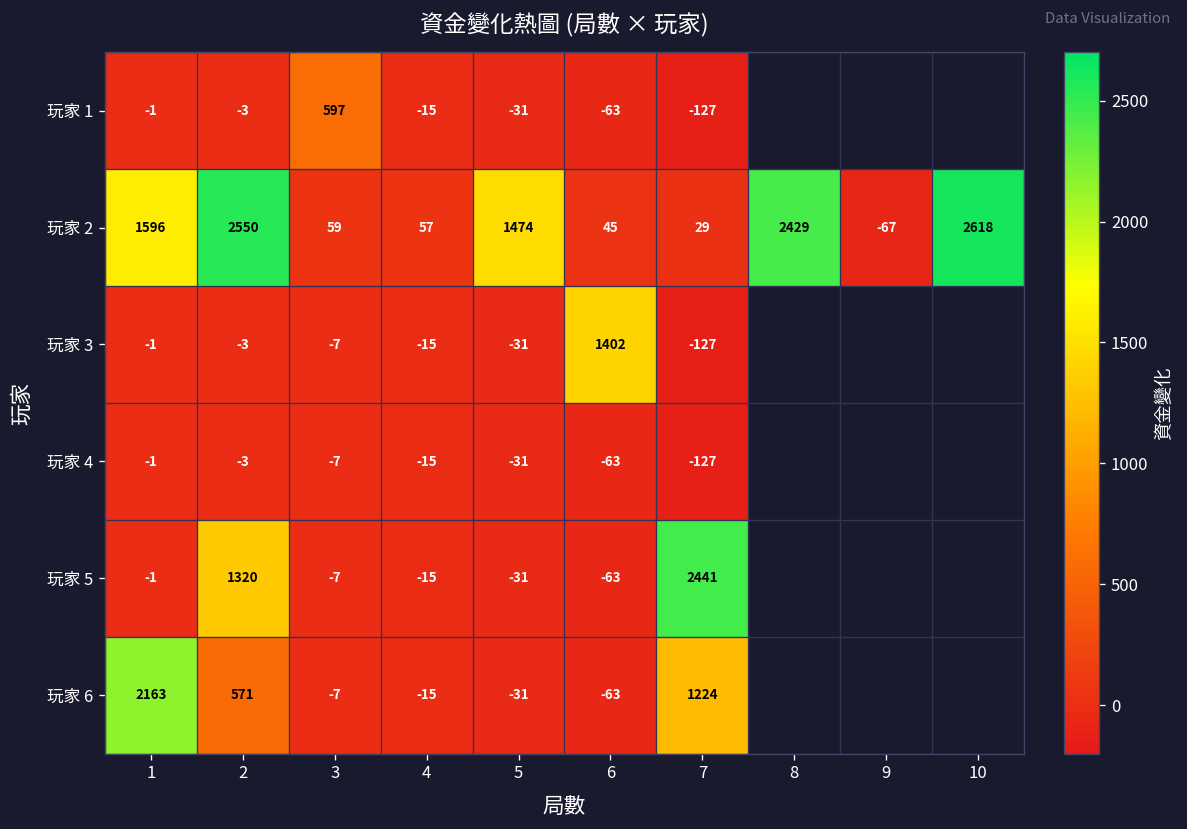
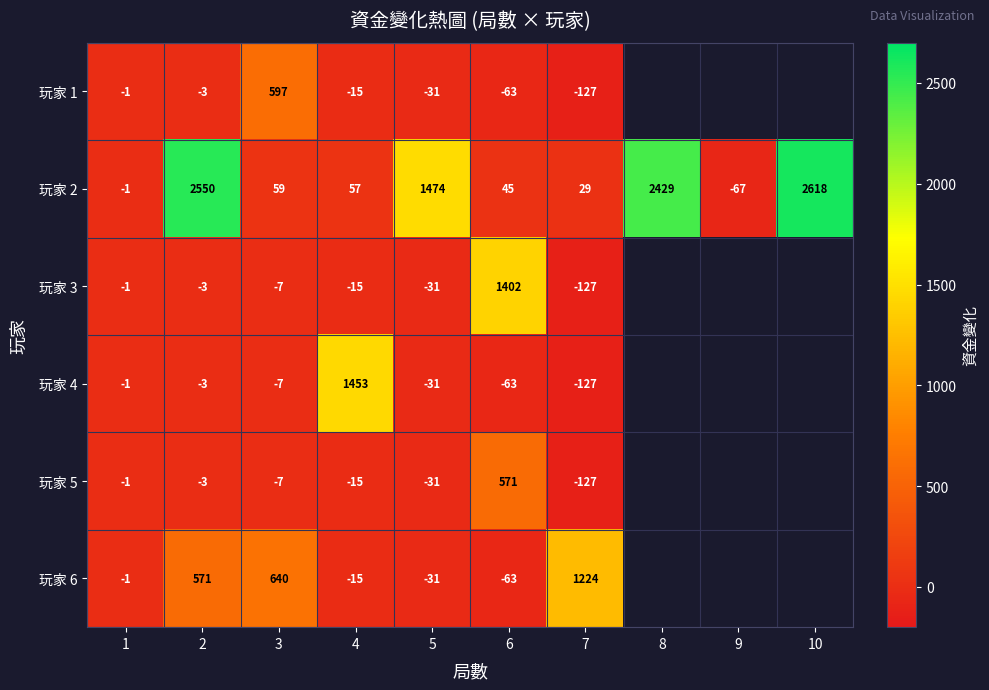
  {
    "玩家 1": {
      "1": -1,
      "2": -3,
      "3": 597,
      "4": -15,
      "5": -31,
      "6": -63,
      "7": -127
    },
    "玩家 2": {
-     "1": 1596,
+     "1": -1,
      "2": 2550,
      "3": 59,
      "4": 57,
      "5": 1474,
      "6": 45,
      "7": 29,
      "8": 2429,
      "9": -67,
      "10": 2618
    },
    "玩家 3": {
      "1": -1,
      "2": -3,
      "3": -7,
      "4": -15,
      "5": -31,
      "6": 1402,
      "7": -127
    },
    "玩家 4": {
      "1": -1,
      "2": -3,
      "3": -7,
-     "4": -15,
+     "4": 1453,
      "5": -31,
      "6": -63,
      "7": -127
    },
    "玩家 5": {
      "1": -1,
-     "2": 1320,
+     "2": -3,
      "3": -7,
      "4": -15,
      "5": -31,
-     "6": -63,
-     "7": 2441
+     "6": 571,
+     "7": -127
    },
    "玩家 6": {
-     "1": 2163,
+     "1": -1,
      "2": 571,
-     "3": -7,
+     "3": 640,
      "4": -15,
      "5": -31,
      "6": -63,
      "7": 1224
    }
  }
